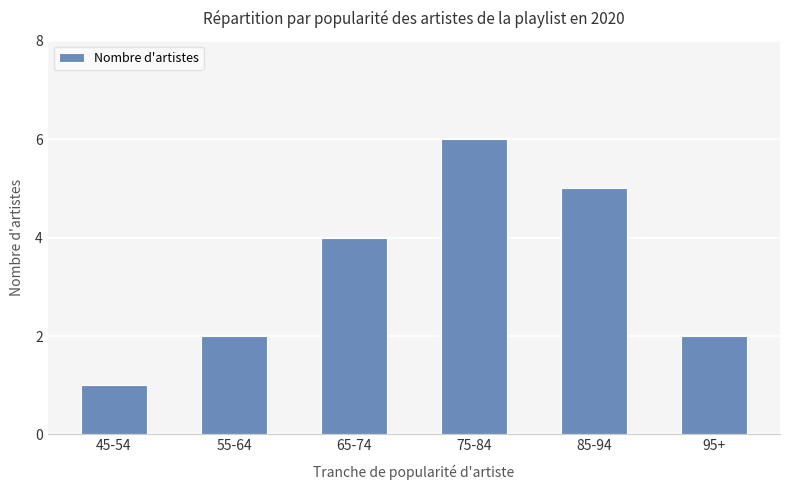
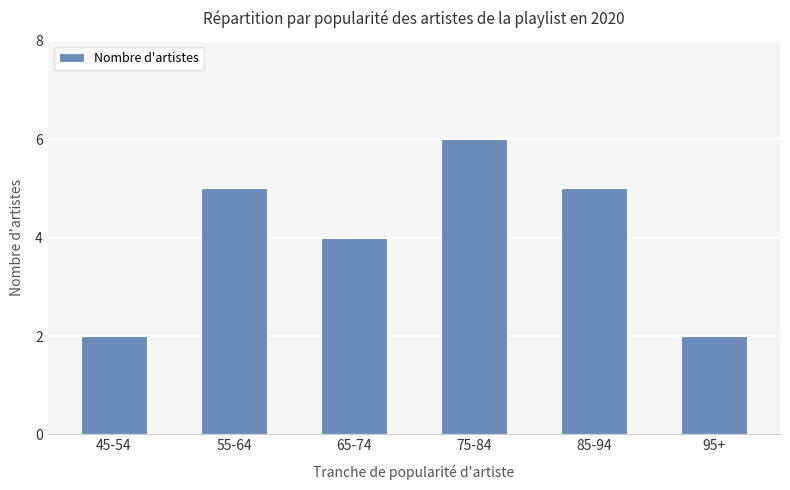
  {
-   "45-54": 1,
-   "55-64": 2,
+   "45-54": 2,
+   "55-64": 5,
    "65-74": 4,
    "75-84": 6,
    "85-94": 5,
    "95+": 2
  }
